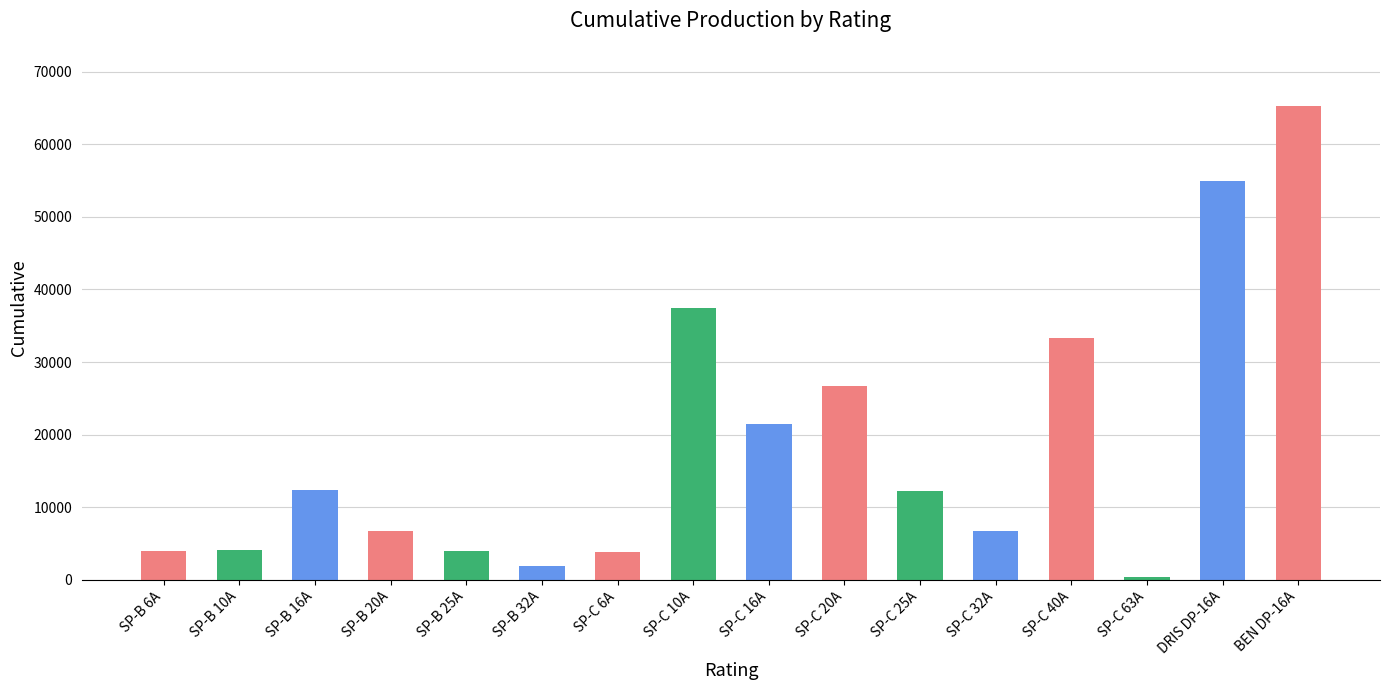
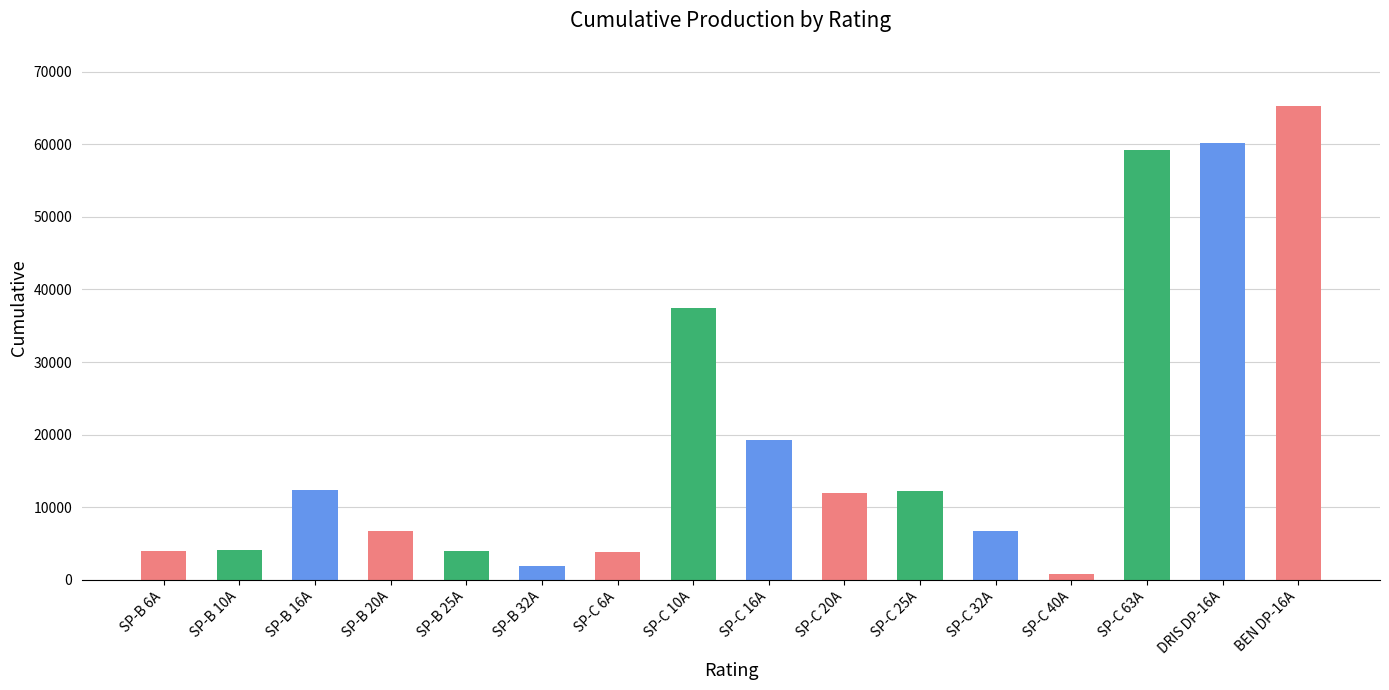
  {
    "SP-B 6A": 4000,
    "SP-B 10A": 4000,
    "SP-B 16A": 12000,
    "SP-B 20A": 7000,
    "SP-B 25A": 4000,
    "SP-B 32A": 2000,
    "SP-C 6A": 4000,
    "SP-C 10A": 37000,
-   "SP-C 16A": 21000,
-   "SP-C 20A": 27000,
+   "SP-C 16A": 19000,
+   "SP-C 20A": 12000,
    "SP-C 25A": 12000,
    "SP-C 32A": 7000,
-   "SP-C 40A": 33000,
-   "SP-C 63A": 0,
-   "DRIS DP-16A": 55000,
+   "SP-C 40A": 1000,
+   "SP-C 63A": 59000,
+   "DRIS DP-16A": 60000,
    "BEN DP-16A": 65000
  }
